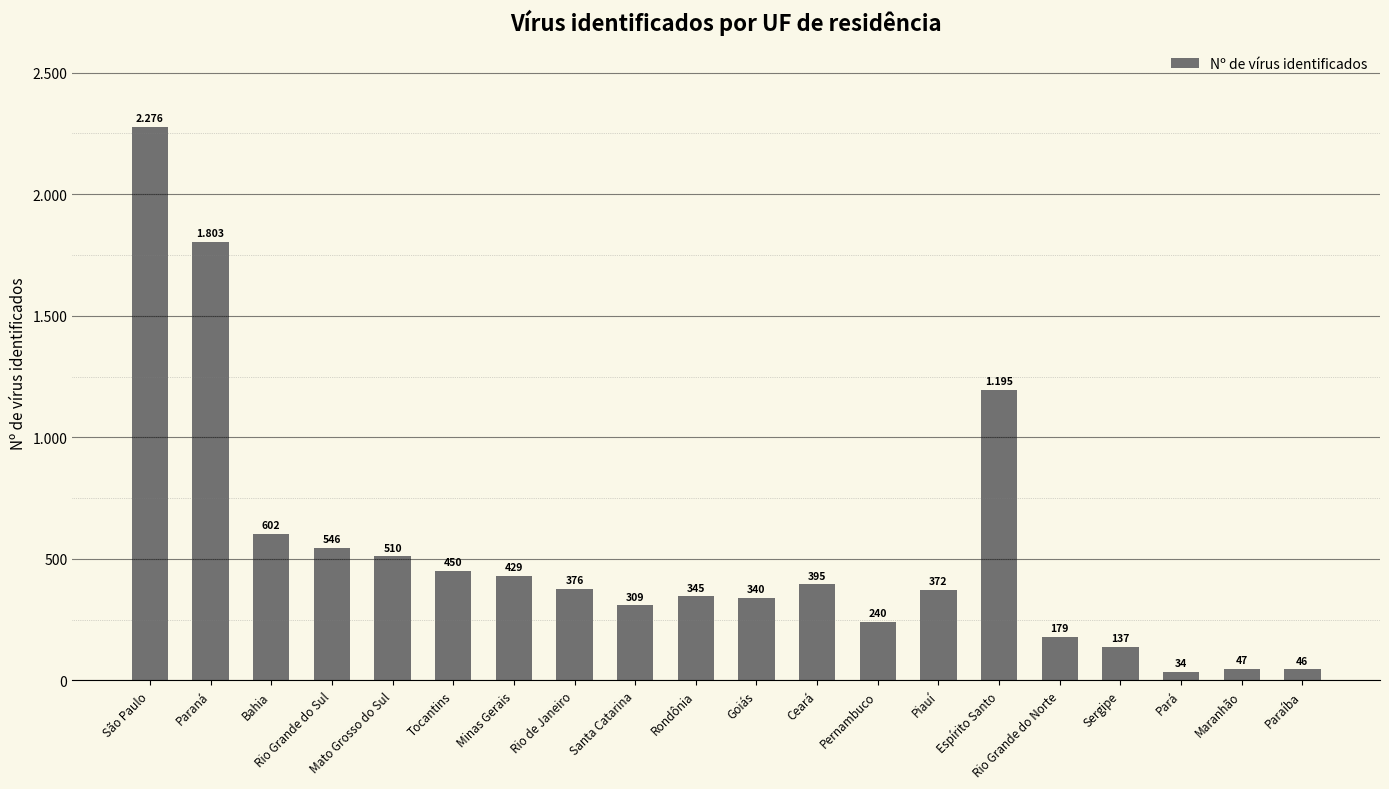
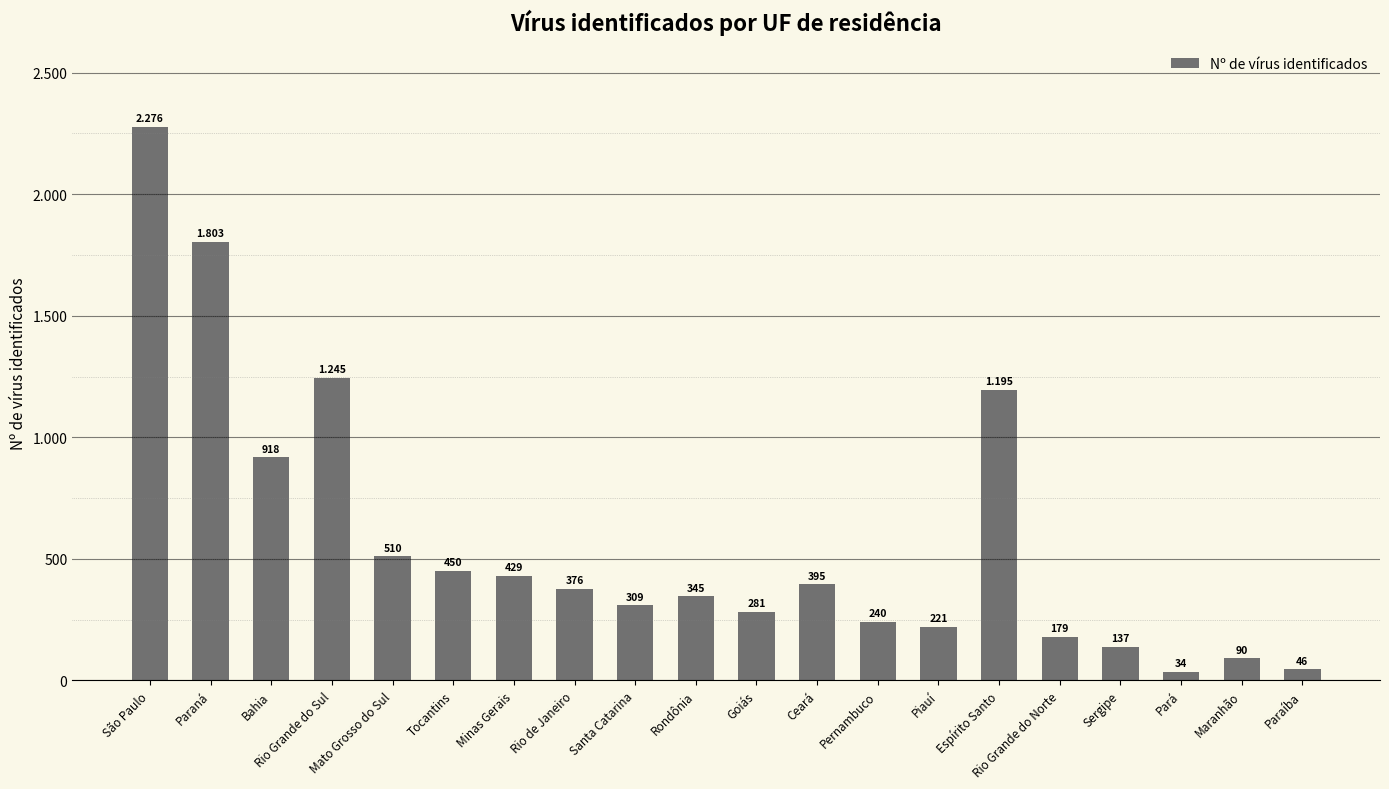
  {
-   "Bahia": 602,
-   "Rio Grande do Sul": 546,
+   "Bahia": 918,
+   "Rio Grande do Sul": 1.245,
    "Mato Grosso do Sul": 510,
    "Tocantins": 450,
    "Minas Gerais": 429,
    "Rio de Janeiro": 376,
    "Santa Catarina": 309,
    "Rondônia": 345,
-   "Goiás": 340,
+   "Goiás": 281,
    "Ceará": 395,
    "Pernambuco": 240,
-   "Piauí": 372,
+   "Piauí": 221,
    "Rio Grande do Norte": 179,
    "Sergipe": 137,
    "Pará": 34,
-   "Maranhão": 47,
+   "Maranhão": 90,
    "Paraíba": 46
  }
